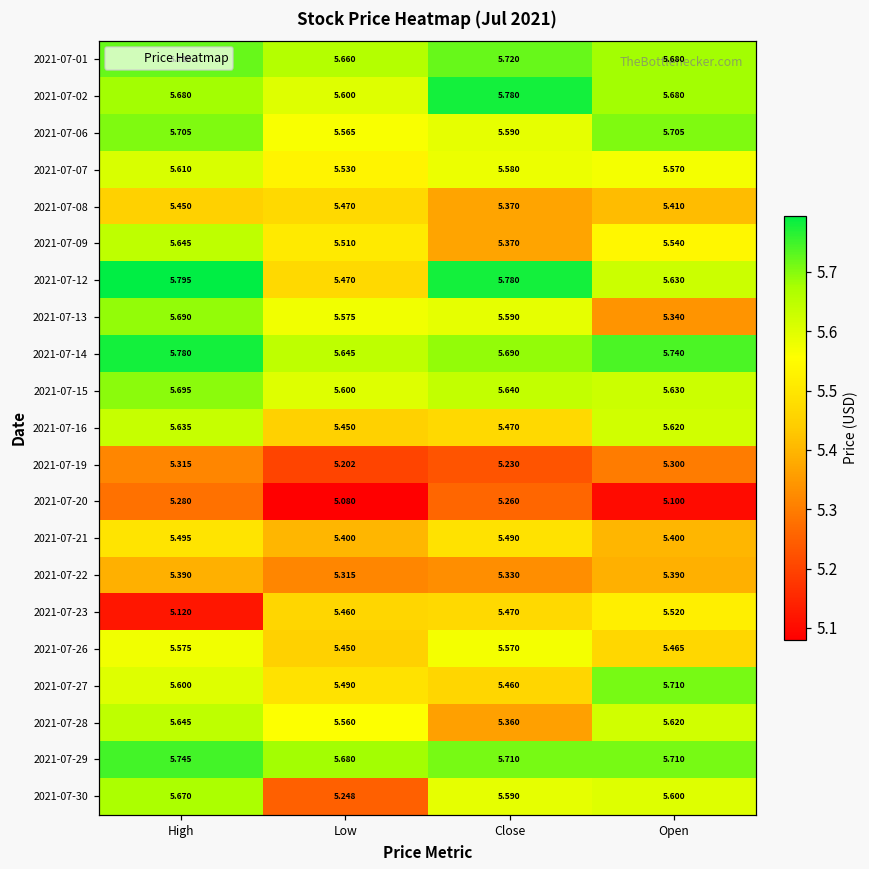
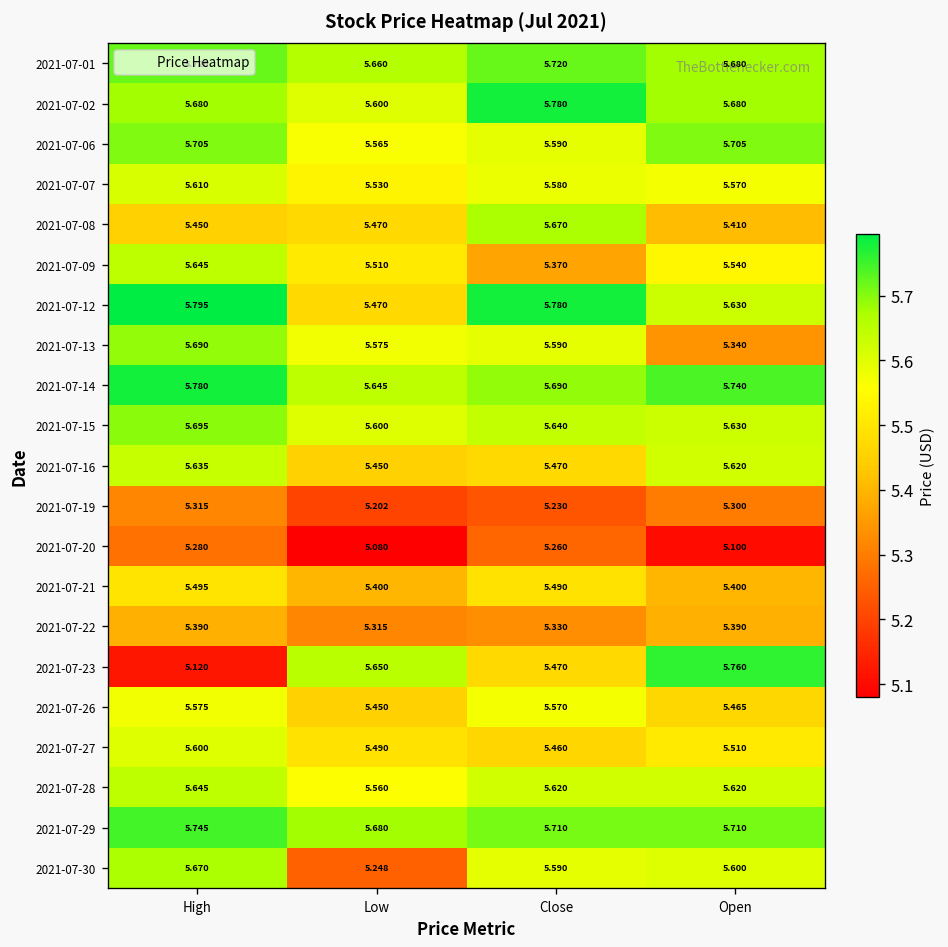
  {
    "2021-07-01": {
      "Low": 5.660,
      "Close": 5.720
    },
    "2021-07-02": {
      "High": 5.680,
      "Low": 5.600,
      "Close": 5.780,
      "Open": 5.680
    },
    "2021-07-06": {
      "High": 5.705,
      "Low": 5.565,
      "Close": 5.590,
      "Open": 5.705
    },
    "2021-07-07": {
      "High": 5.610,
      "Low": 5.530,
      "Close": 5.580,
      "Open": 5.570
    },
    "2021-07-08": {
      "High": 5.450,
      "Low": 5.470,
-     "Close": 5.370,
+     "Close": 5.670,
      "Open": 5.410
    },
    "2021-07-09": {
      "High": 5.645,
      "Low": 5.510,
      "Close": 5.370,
      "Open": 5.540
    },
    "2021-07-12": {
      "High": 5.795,
      "Low": 5.470,
      "Close": 5.780,
      "Open": 5.630
    },
    "2021-07-13": {
      "High": 5.690,
      "Low": 5.575,
      "Close": 5.590,
      "Open": 5.340
    },
    "2021-07-14": {
      "High": 5.780,
      "Low": 5.645,
      "Close": 5.690,
      "Open": 5.740
    },
    "2021-07-15": {
      "High": 5.695,
      "Low": 5.600,
      "Close": 5.640,
      "Open": 5.630
    },
    "2021-07-16": {
      "High": 5.635,
      "Low": 5.450,
      "Close": 5.470,
      "Open": 5.620
    },
    "2021-07-19": {
      "High": 5.315,
      "Low": 5.202,
      "Close": 5.230,
      "Open": 5.300
    },
    "2021-07-20": {
      "High": 5.280,
      "Low": 5.080,
      "Close": 5.260,
      "Open": 5.100
    },
    "2021-07-21": {
      "High": 5.495,
      "Low": 5.400,
      "Close": 5.490,
      "Open": 5.400
    },
    "2021-07-22": {
      "High": 5.390,
      "Low": 5.315,
      "Close": 5.330,
      "Open": 5.390
    },
    "2021-07-23": {
      "High": 5.120,
-     "Low": 5.460,
+     "Low": 5.650,
      "Close": 5.470,
-     "Open": 5.520
+     "Open": 5.760
    },
    "2021-07-26": {
      "High": 5.575,
      "Low": 5.450,
      "Close": 5.570,
      "Open": 5.465
    },
    "2021-07-27": {
      "High": 5.600,
      "Low": 5.490,
      "Close": 5.460,
-     "Open": 5.710
+     "Open": 5.510
    },
    "2021-07-28": {
      "High": 5.645,
      "Low": 5.560,
-     "Close": 5.360,
+     "Close": 5.620,
      "Open": 5.620
    },
    "2021-07-29": {
      "High": 5.745,
      "Low": 5.680,
      "Close": 5.710,
      "Open": 5.710
    },
    "2021-07-30": {
      "High": 5.670,
      "Low": 5.248,
      "Close": 5.590,
      "Open": 5.600
    }
  }
